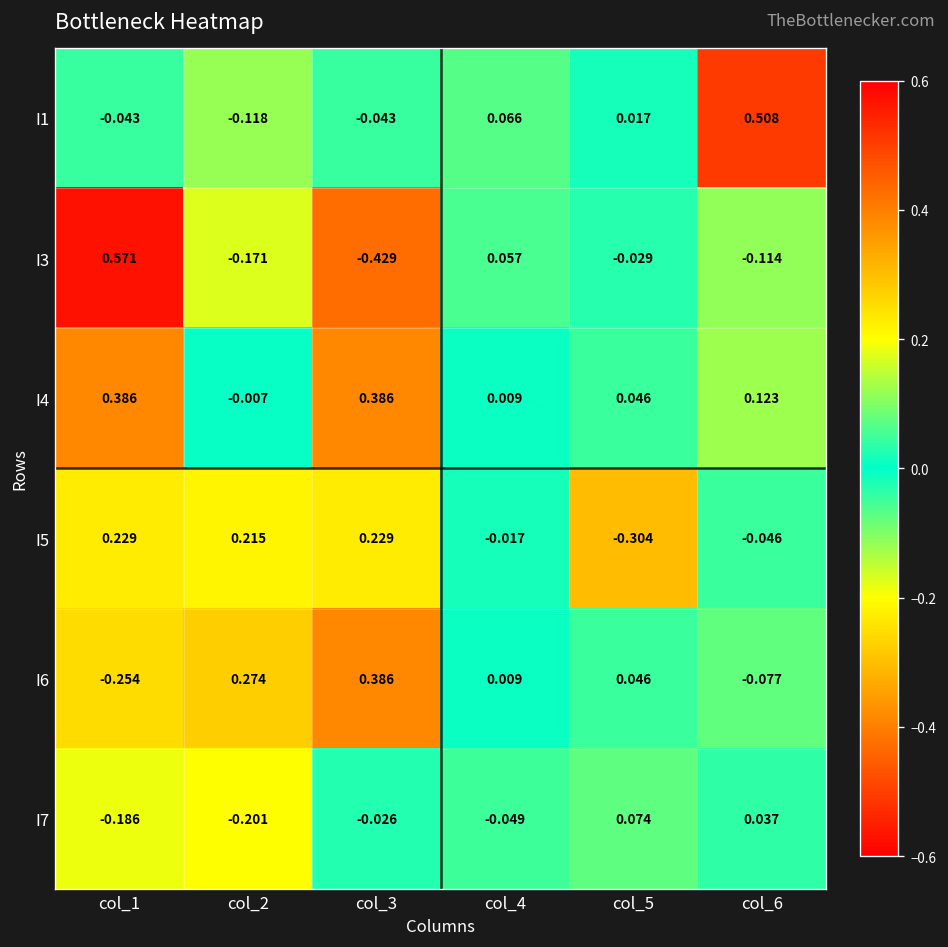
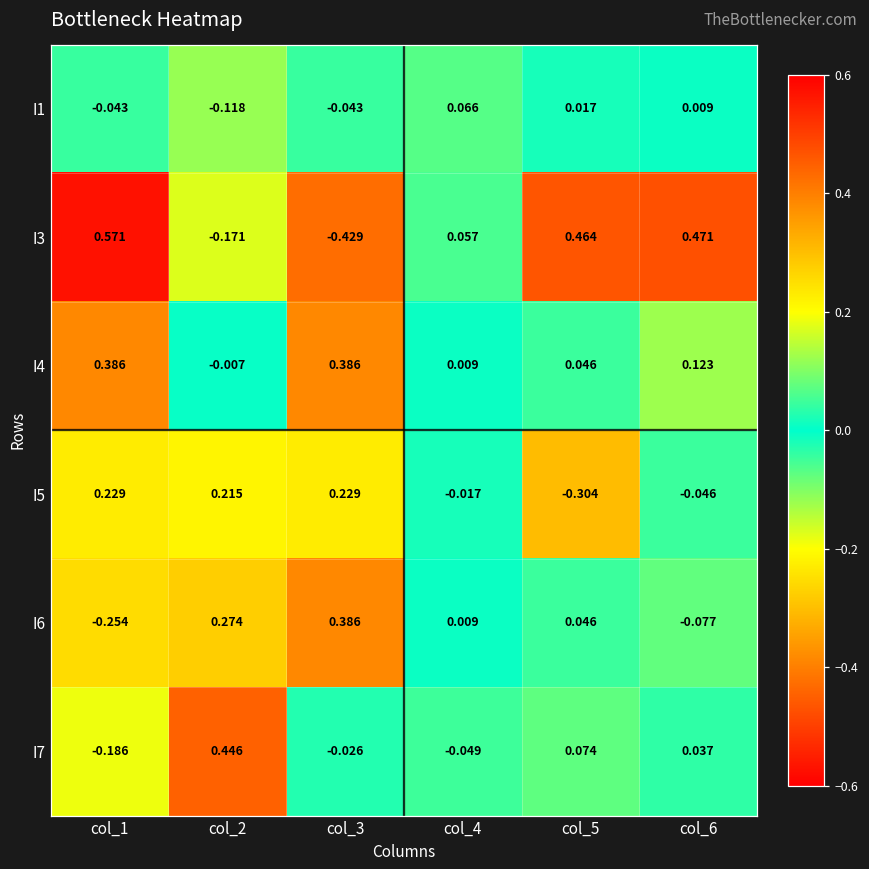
  {
    "I1": {
      "col_1": -0.043,
      "col_2": -0.118,
      "col_3": -0.043,
      "col_4": 0.066,
      "col_5": 0.017,
-     "col_6": 0.508
+     "col_6": 0.009
    },
    "I3": {
      "col_1": 0.571,
      "col_2": -0.171,
      "col_3": -0.429,
      "col_4": 0.057,
-     "col_5": -0.029,
-     "col_6": -0.114
+     "col_5": 0.464,
+     "col_6": 0.471
    },
    "I4": {
      "col_1": 0.386,
      "col_2": -0.007,
      "col_3": 0.386,
      "col_4": 0.009,
      "col_5": 0.046,
      "col_6": 0.123
    },
    "I5": {
      "col_1": 0.229,
      "col_2": 0.215,
      "col_3": 0.229,
      "col_4": -0.017,
      "col_5": -0.304,
      "col_6": -0.046
    },
    "I6": {
      "col_1": -0.254,
      "col_2": 0.274,
      "col_3": 0.386,
      "col_4": 0.009,
      "col_5": 0.046,
      "col_6": -0.077
    },
    "I7": {
      "col_1": -0.186,
-     "col_2": -0.201,
+     "col_2": 0.446,
      "col_3": -0.026,
      "col_4": -0.049,
      "col_5": 0.074,
      "col_6": 0.037
    }
  }
